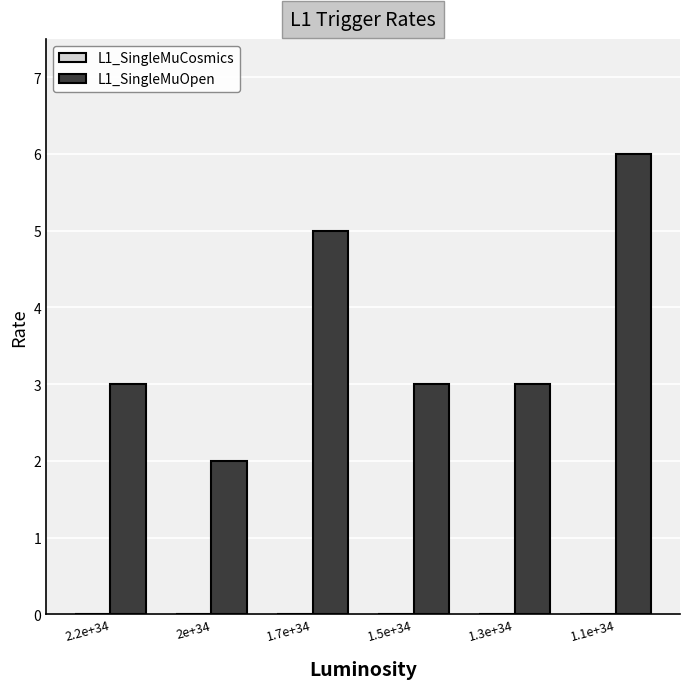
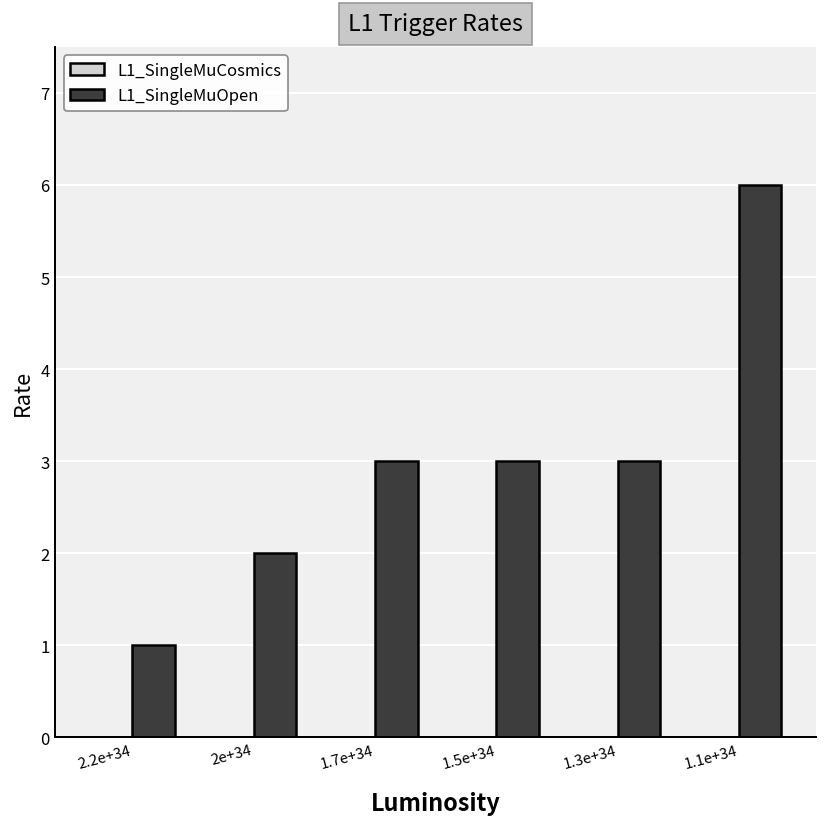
  {
    "L1_SingleMuCosmics": {
      "2.2e+34": 0,
      "2e+34": 0,
      "1.7e+34": 0,
      "1.5e+34": 0,
      "1.3e+34": 0,
      "1.1e+34": 0
    },
    "L1_SingleMuOpen": {
-     "2.2e+34": 3,
+     "2.2e+34": 1,
      "2e+34": 2,
-     "1.7e+34": 5,
+     "1.7e+34": 3,
      "1.5e+34": 3,
      "1.3e+34": 3,
      "1.1e+34": 6
    }
  }
